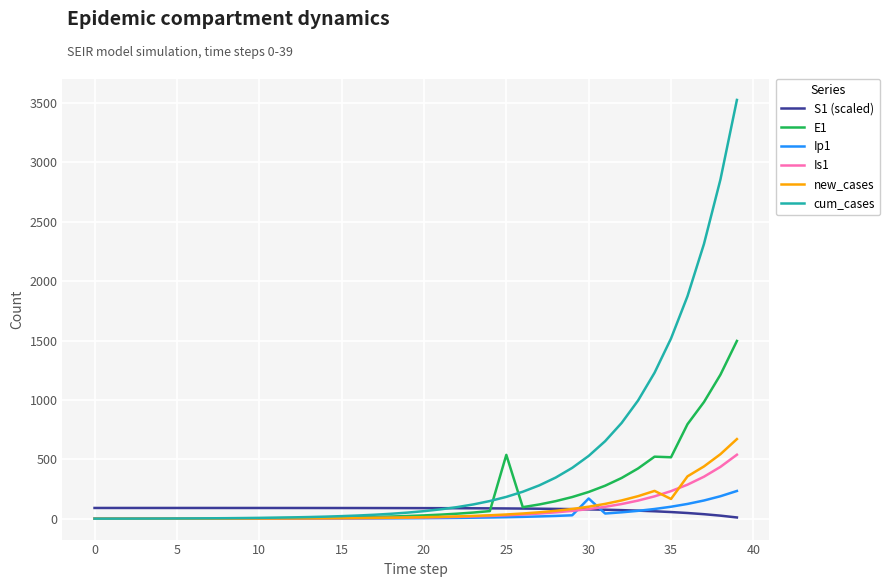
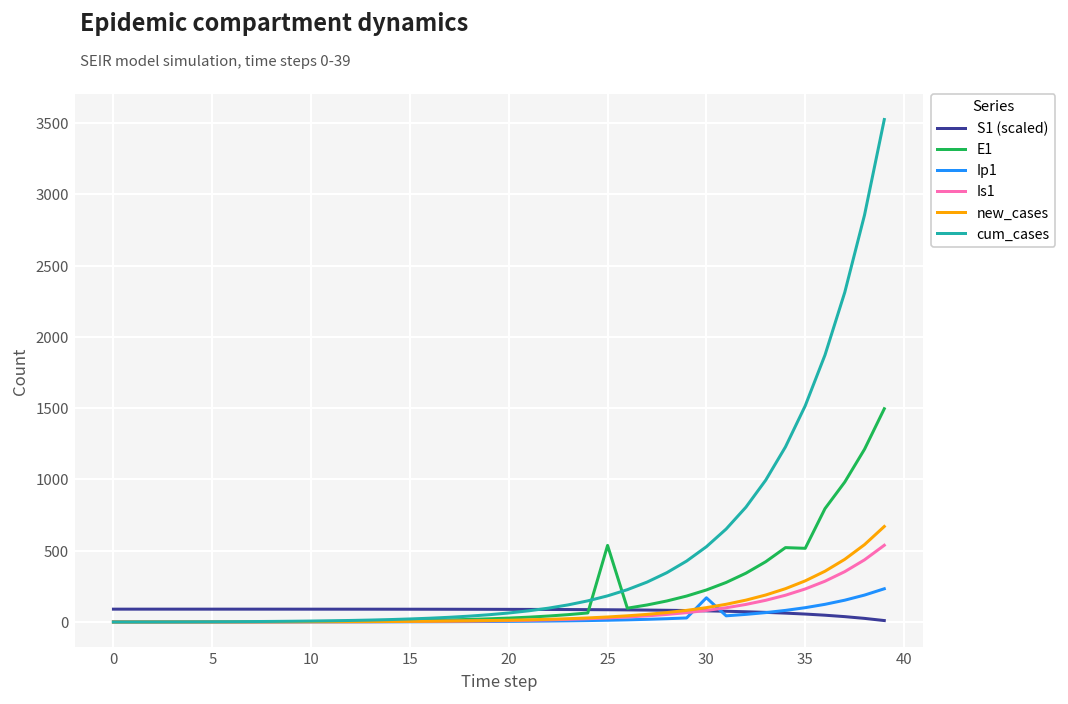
  {
    "S1 (scaled)": {
      "0": 90,
      "5": 90,
      "10": 90,
      "15": 90,
      "20": 90,
      "25": 90,
      "35": 60
    },
    "E1": {
      "25": 540,
      "30": 220,
      "35": 520
    },
    "Ip1": {
      "30": 170,
      "35": 100
    },
    "Is1": {
      "35": 230
    },
    "new_cases": {
-     "35": 170
+     "35": 290
    },
    "cum_cases": {
      "20": 60,
      "25": 180,
      "30": 530,
      "35": 1520
    }
  }
